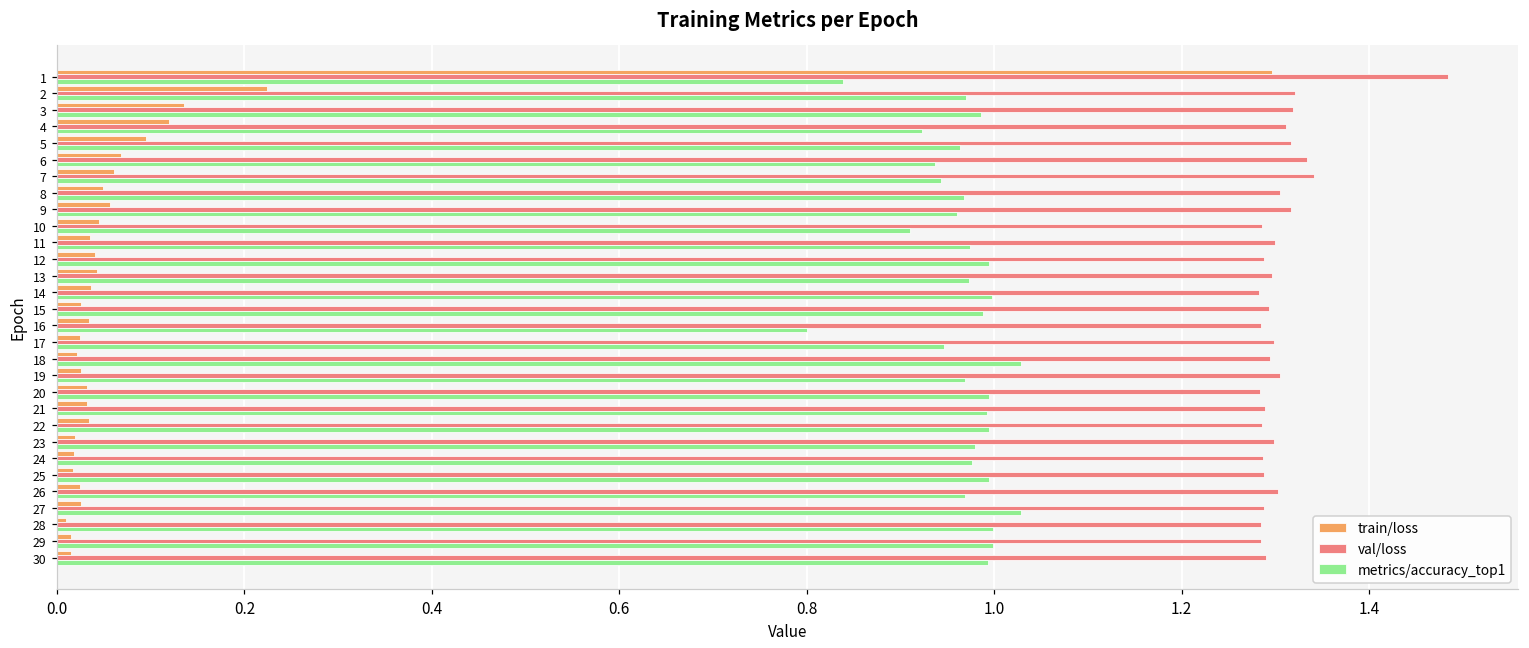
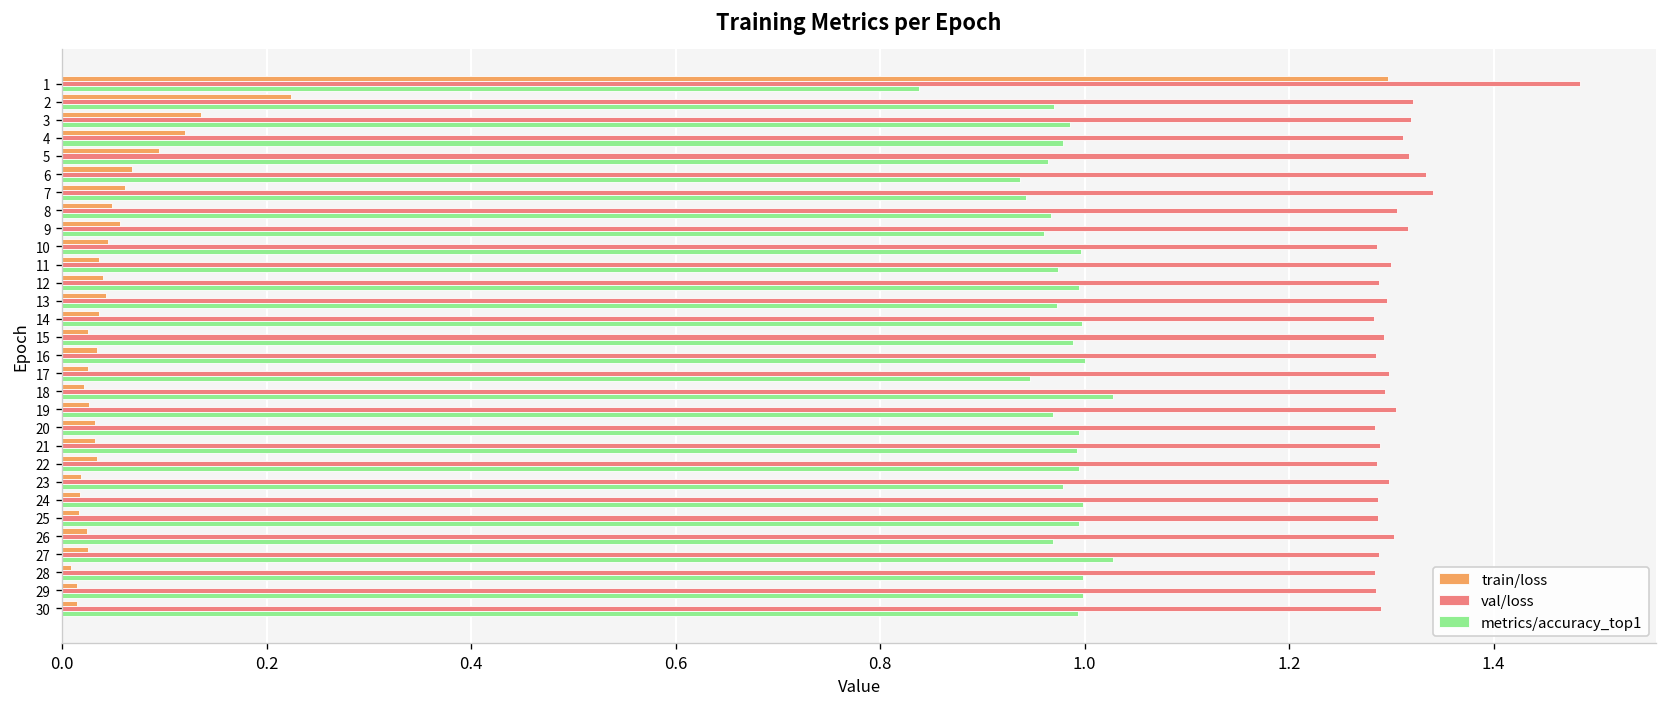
  {
    "metrics/accuracy_top1": {
      "1": 0.84,
      "2": 0.97,
      "3": 0.99,
-     "4": 0.92,
+     "4": 0.98,
      "5": 0.96,
      "6": 0.94,
      "7": 0.94,
      "8": 0.97,
      "9": 0.96,
-     "10": 0.91,
+     "10": 1.00,
      "11": 0.97,
      "12": 0.99,
      "13": 0.97,
      "14": 1.00,
      "15": 0.99,
-     "16": 0.8,
+     "16": 1.0,
      "17": 0.95,
      "18": 1.03,
      "19": 0.97,
      "20": 0.99,
      "21": 0.99,
      "22": 0.99,
      "23": 0.98,
-     "24": 0.98,
+     "24": 1.00,
      "25": 0.99,
      "26": 0.97,
      "27": 1.03,
      "28": 1.00,
      "29": 1.00,
      "30": 0.99
    }
  }
